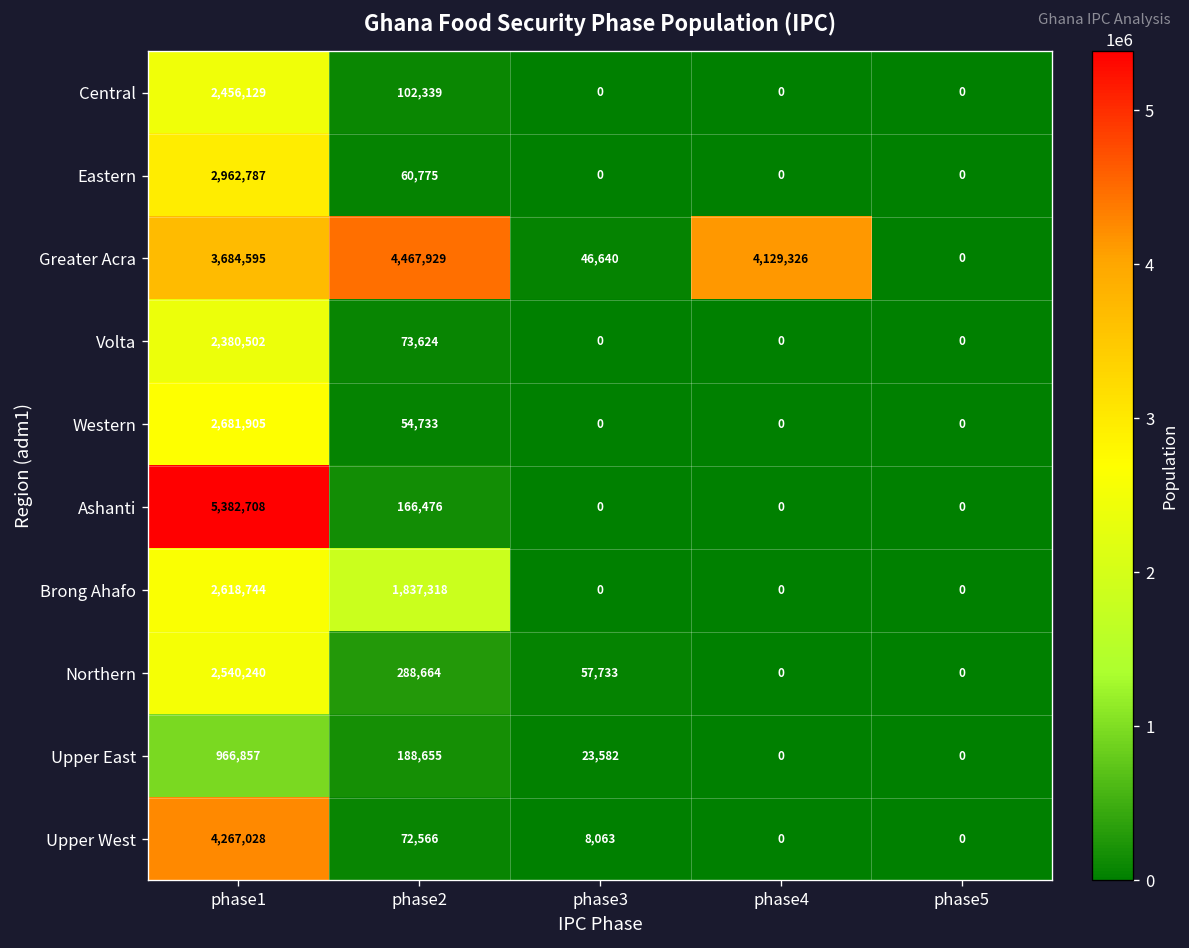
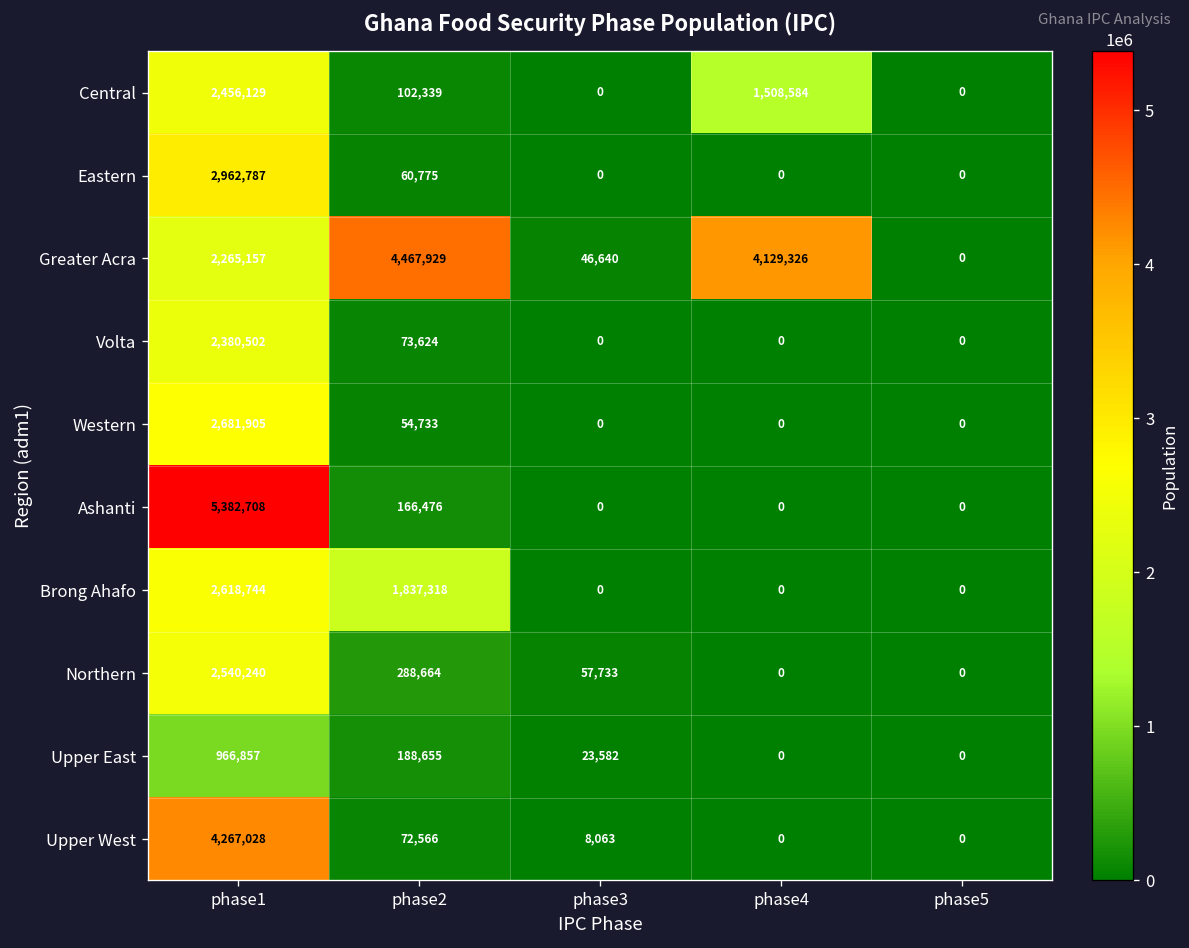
  {
    "Central": {
      "phase1": "2,456,129",
      "phase2": "102,339",
      "phase3": "0",
-     "phase4": "0",
+     "phase4": "1,508,584",
      "phase5": "0"
    },
    "Eastern": {
      "phase1": "2,962,787",
      "phase2": "60,775",
      "phase3": "0",
      "phase4": "0",
      "phase5": "0"
    },
    "Greater Acra": {
-     "phase1": "3,684,595",
+     "phase1": "2,265,157",
      "phase2": "4,467,929",
      "phase3": "46,640",
      "phase4": "4,129,326",
      "phase5": "0"
    },
    "Volta": {
      "phase1": "2,380,502",
      "phase2": "73,624",
      "phase3": "0",
      "phase4": "0",
      "phase5": "0"
    },
    "Western": {
      "phase1": "2,681,905",
      "phase2": "54,733",
      "phase3": "0",
      "phase4": "0",
      "phase5": "0"
    },
    "Ashanti": {
      "phase1": "5,382,708",
      "phase2": "166,476",
      "phase3": "0",
      "phase4": "0",
      "phase5": "0"
    },
    "Brong Ahafo": {
      "phase1": "2,618,744",
      "phase2": "1,837,318",
      "phase3": "0",
      "phase4": "0",
      "phase5": "0"
    },
    "Northern": {
      "phase1": "2,540,240",
      "phase2": "288,664",
      "phase3": "57,733",
      "phase4": "0",
      "phase5": "0"
    },
    "Upper East": {
      "phase1": "966,857",
      "phase2": "188,655",
      "phase3": "23,582",
      "phase4": "0",
      "phase5": "0"
    },
    "Upper West": {
      "phase1": "4,267,028",
      "phase2": "72,566",
      "phase3": "8,063",
      "phase4": "0",
      "phase5": "0"
    }
  }
